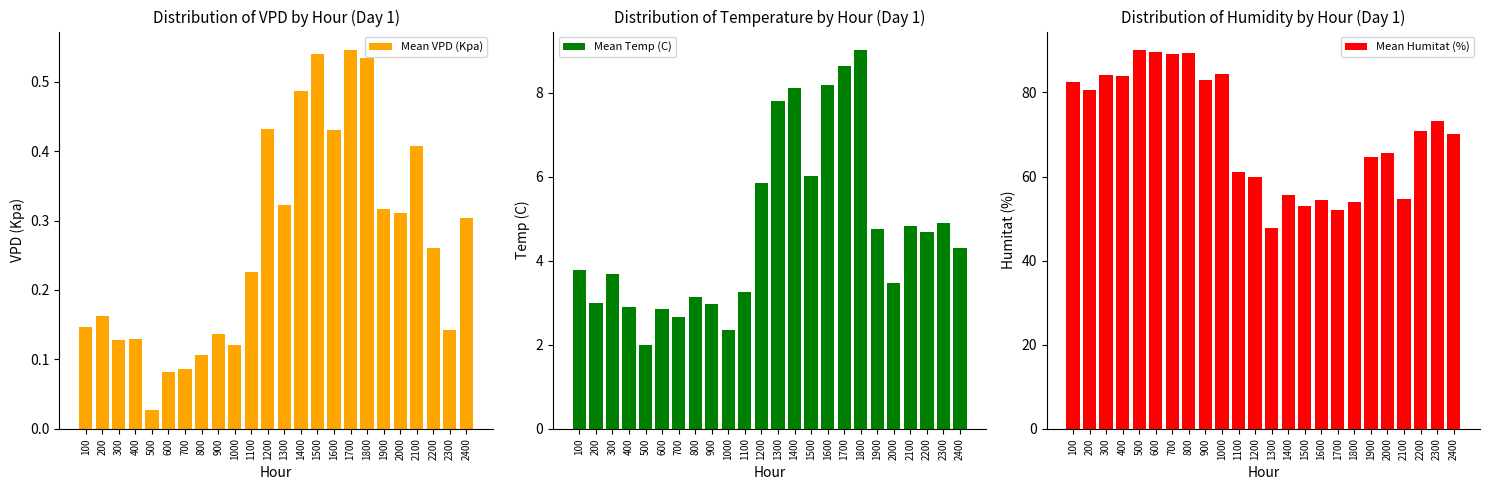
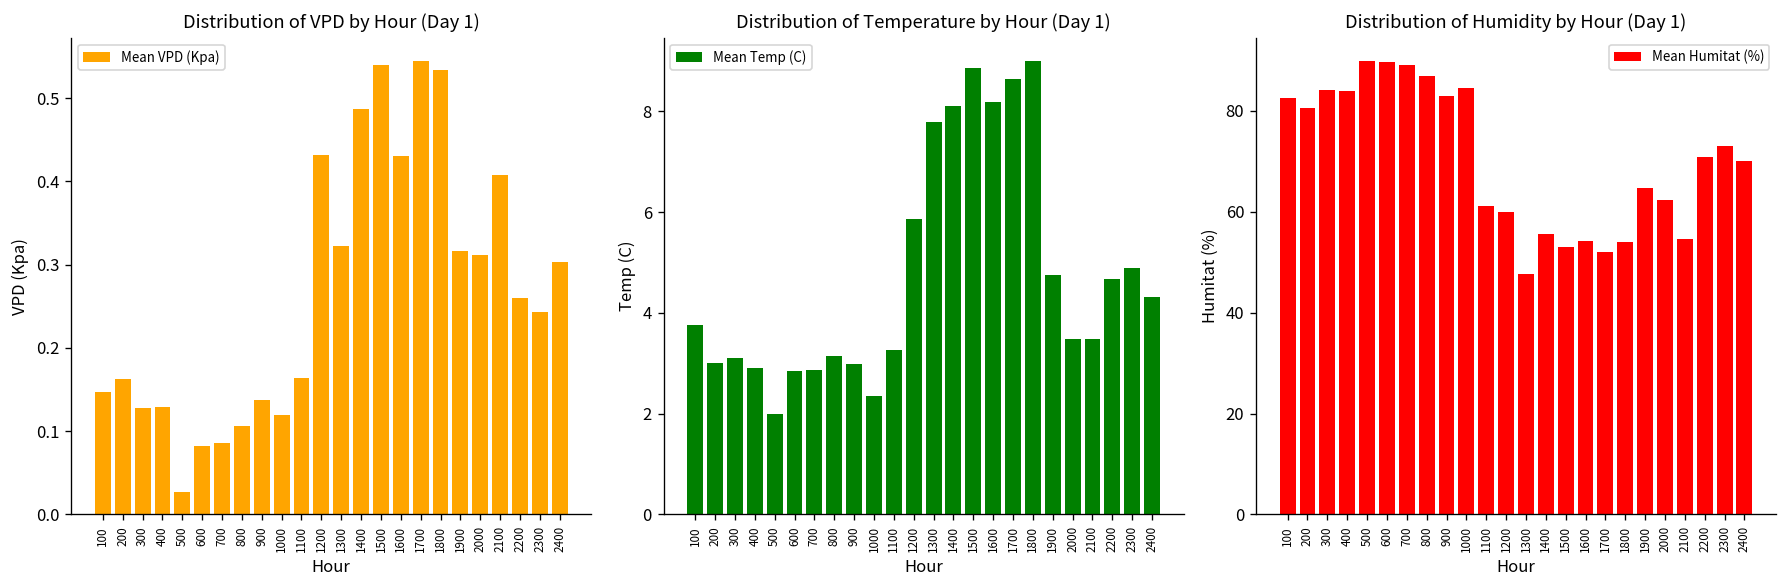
  {
    "Distribution of VPD by Hour (Day 1)": {
      "100": 0.15,
      "200": 0.16,
      "300": 0.13,
      "400": 0.13,
      "500": 0.03,
      "600": 0.08,
      "700": 0.09,
      "800": 0.11,
      "900": 0.14,
      "1000": 0.12,
-     "1100": 0.23,
+     "1100": 0.16,
      "1200": 0.43,
      "1300": 0.32,
      "1400": 0.49,
      "1500": 0.54,
      "1600": 0.43,
      "1700": 0.55,
      "1800": 0.53,
      "1900": 0.32,
      "2000": 0.31,
      "2100": 0.41,
      "2200": 0.26,
-     "2300": 0.14,
+     "2300": 0.24,
      "2400": 0.30
    },
    "Distribution of Temperature by Hour (Day 1)": {
      "100": 3.8,
      "200": 3.0,
-     "300": 3.7,
+     "300": 3.1,
      "400": 2.9,
      "500": 2.0,
      "600": 2.8,
-     "700": 2.7,
+     "700": 2.9,
      "800": 3.1,
      "900": 3.0,
      "1000": 2.4,
      "1100": 3.3,
      "1200": 5.9,
      "1300": 7.8,
      "1400": 8.1,
-     "1500": 6.0,
+     "1500": 8.9,
      "1600": 8.2,
      "1700": 8.6,
      "1800": 9.0,
      "1900": 4.8,
      "2000": 3.5,
-     "2100": 4.8,
+     "2100": 3.5,
      "2200": 4.7,
      "2300": 4.9,
      "2400": 4.3
    },
    "Distribution of Humidity by Hour (Day 1)": {
      "100": 83,
      "200": 81,
      "300": 84,
      "400": 84,
      "500": 90,
      "600": 90,
      "700": 89,
-     "800": 90,
+     "800": 87,
      "900": 83,
      "1000": 85,
      "1100": 61,
      "1200": 60,
      "1300": 48,
      "1400": 56,
      "1500": 53,
      "1600": 54,
      "1700": 52,
      "1800": 54,
      "1900": 65,
-     "2000": 66,
+     "2000": 62,
      "2100": 55,
      "2200": 71,
      "2300": 73,
      "2400": 70
    }
  }
